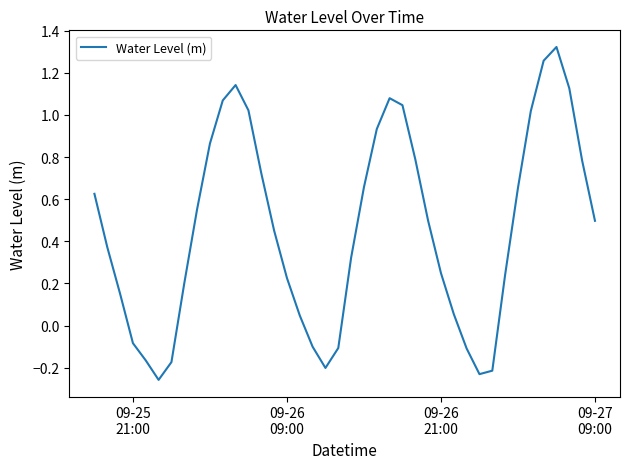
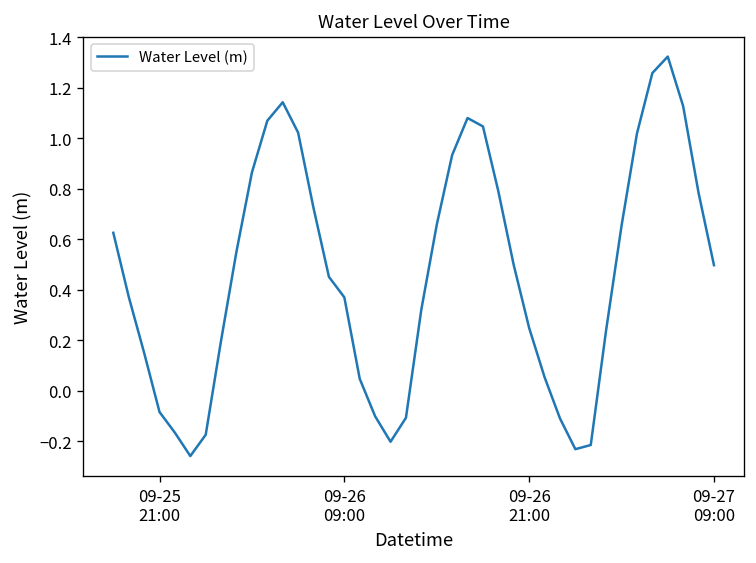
  {
    "09-25 21:00": -0.08,
-   "09-26 09:00": 0.23,
+   "09-26 09:00": 0.37,
    "09-26 21:00": 0.25,
    "09-27 09:00": 0.50
  }
